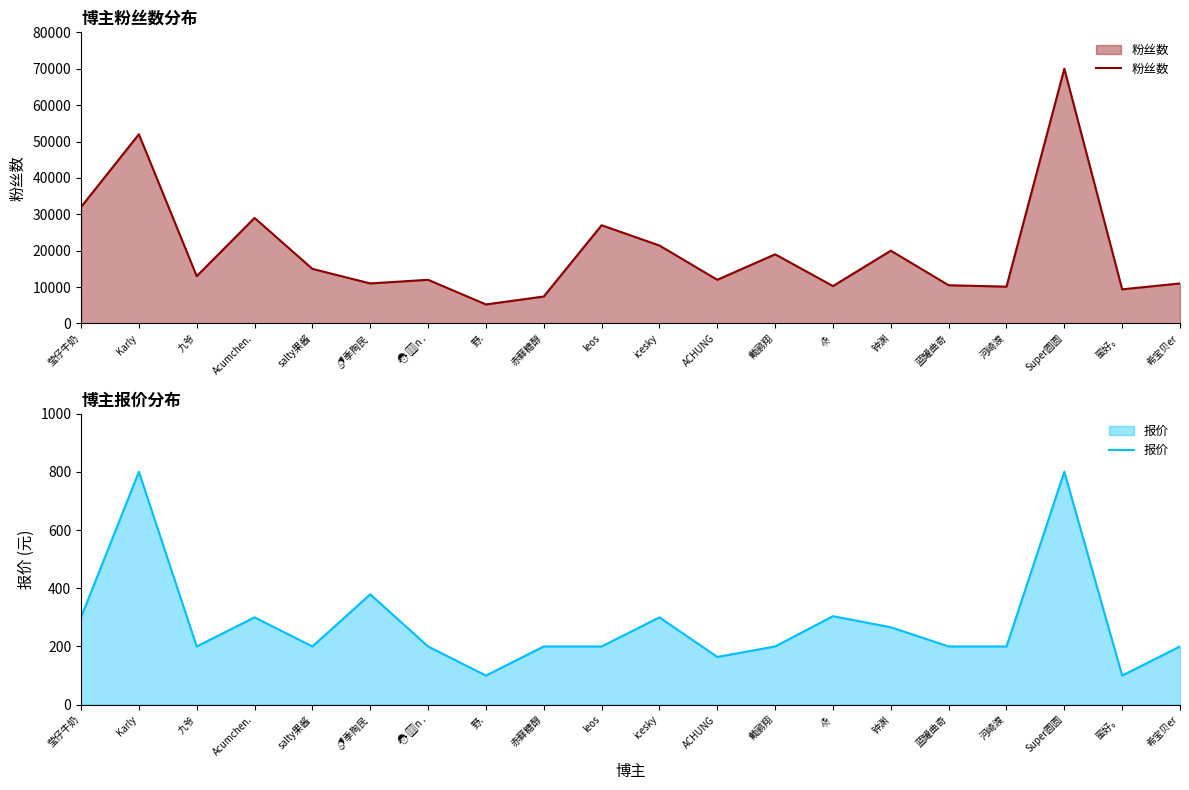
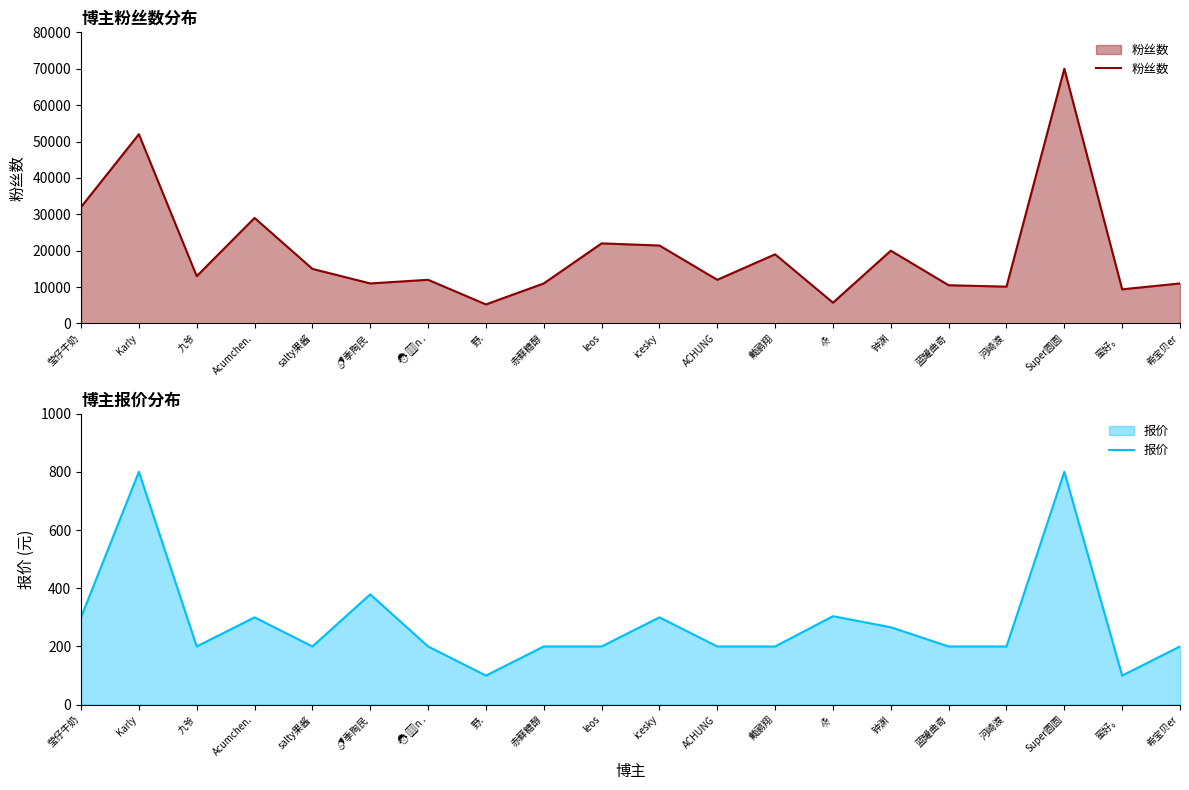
  {
    "博主粉丝数分布": {
      "莹仔牛奶": 32000,
      "Karly": 52000,
      "九爷": 13000,
      "Acumchen.": 29000,
      "salty果酱": 15000,
      "🍠季陶民": 11000,
      "👧🏻n .": 12000,
      "野.": 5000,
-     "赤藓糖醇": 7000,
-     "leos": 27000,
+     "赤藓糖醇": 11000,
+     "leos": 22000,
      "icesky": 21000,
      "ACHUNG": 12000,
      "戴鹂翔": 19000,
-     "🥀": 10000,
+     "🥀": 6000,
      "钟渊": 20000,
      "蓝罐曲奇": 11000,
      "河崎渡": 10000,
      "Super圆圆": 70000,
      "蛮好。": 9000,
      "希宝贝er": 11000
    },
    "博主报价分布": {
      "莹仔牛奶": 300,
      "Karly": 800,
      "九爷": 200,
      "Acumchen.": 300,
      "salty果酱": 200,
      "🍠季陶民": 380,
      "👧🏻n .": 200,
      "野.": 100,
      "赤藓糖醇": 200,
      "leos": 200,
      "icesky": 300,
-     "ACHUNG": 160,
+     "ACHUNG": 200,
      "戴鹂翔": 200,
      "🥀": 300,
      "钟渊": 270,
      "蓝罐曲奇": 200,
      "河崎渡": 200,
      "Super圆圆": 800,
      "蛮好。": 100,
      "希宝贝er": 200
    }
  }
